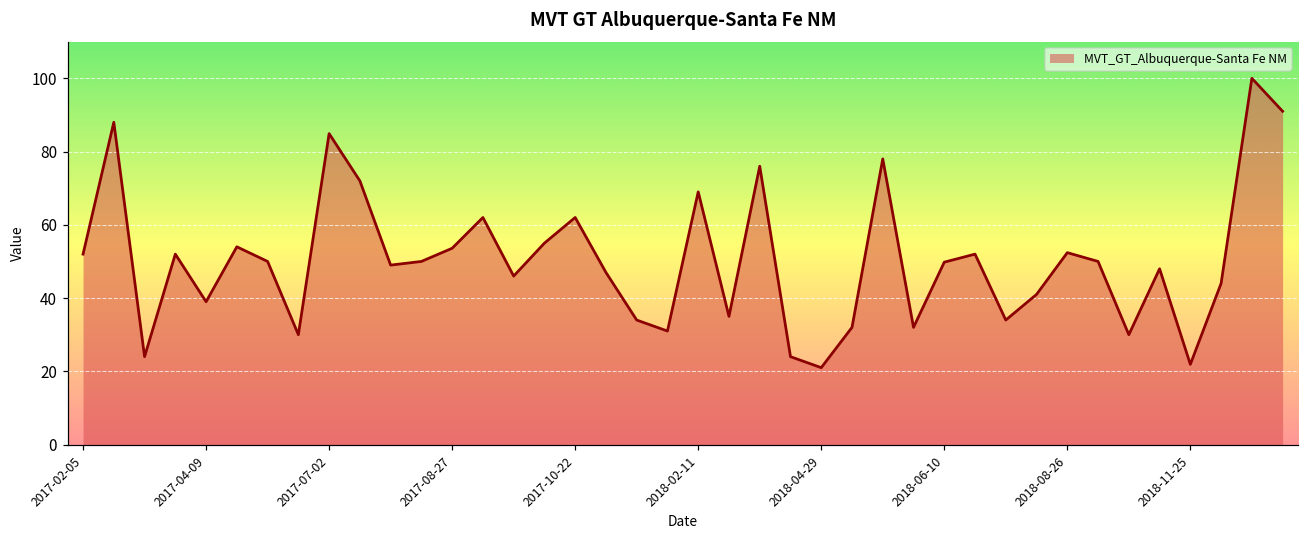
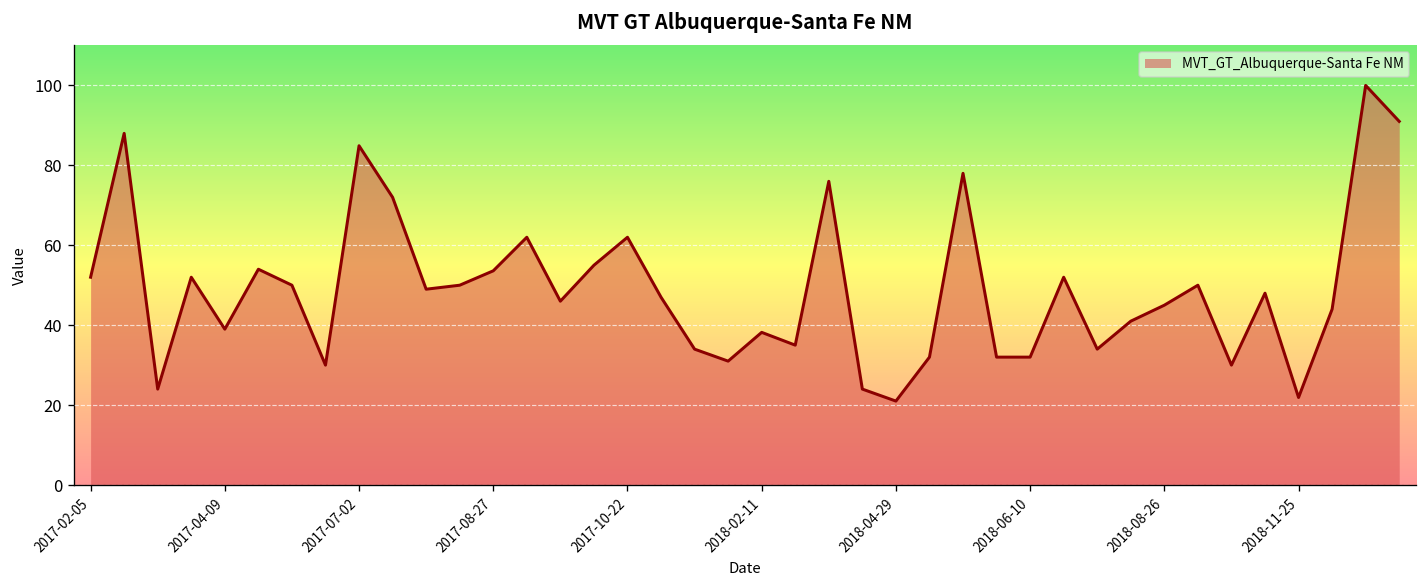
  {
    "2017-02-05": 52,
    "2017-04-09": 39,
    "2017-07-02": 85,
    "2017-08-27": 54,
    "2017-10-22": 62,
-   "2018-02-11": 69,
+   "2018-02-11": 38,
    "2018-04-29": 21,
-   "2018-06-10": 50,
-   "2018-08-26": 52,
+   "2018-06-10": 32,
+   "2018-08-26": 45,
    "2018-11-25": 22
  }
